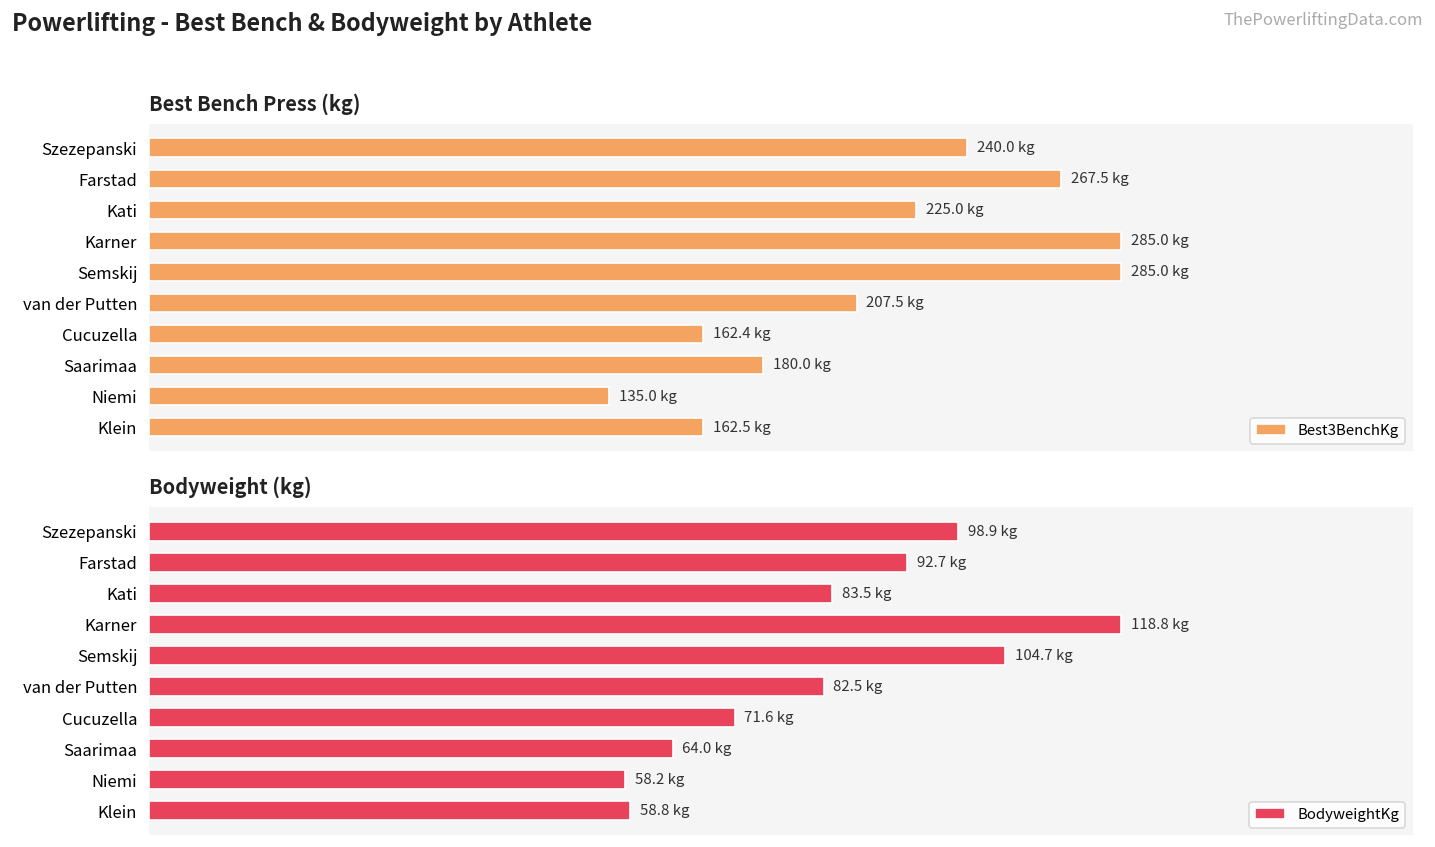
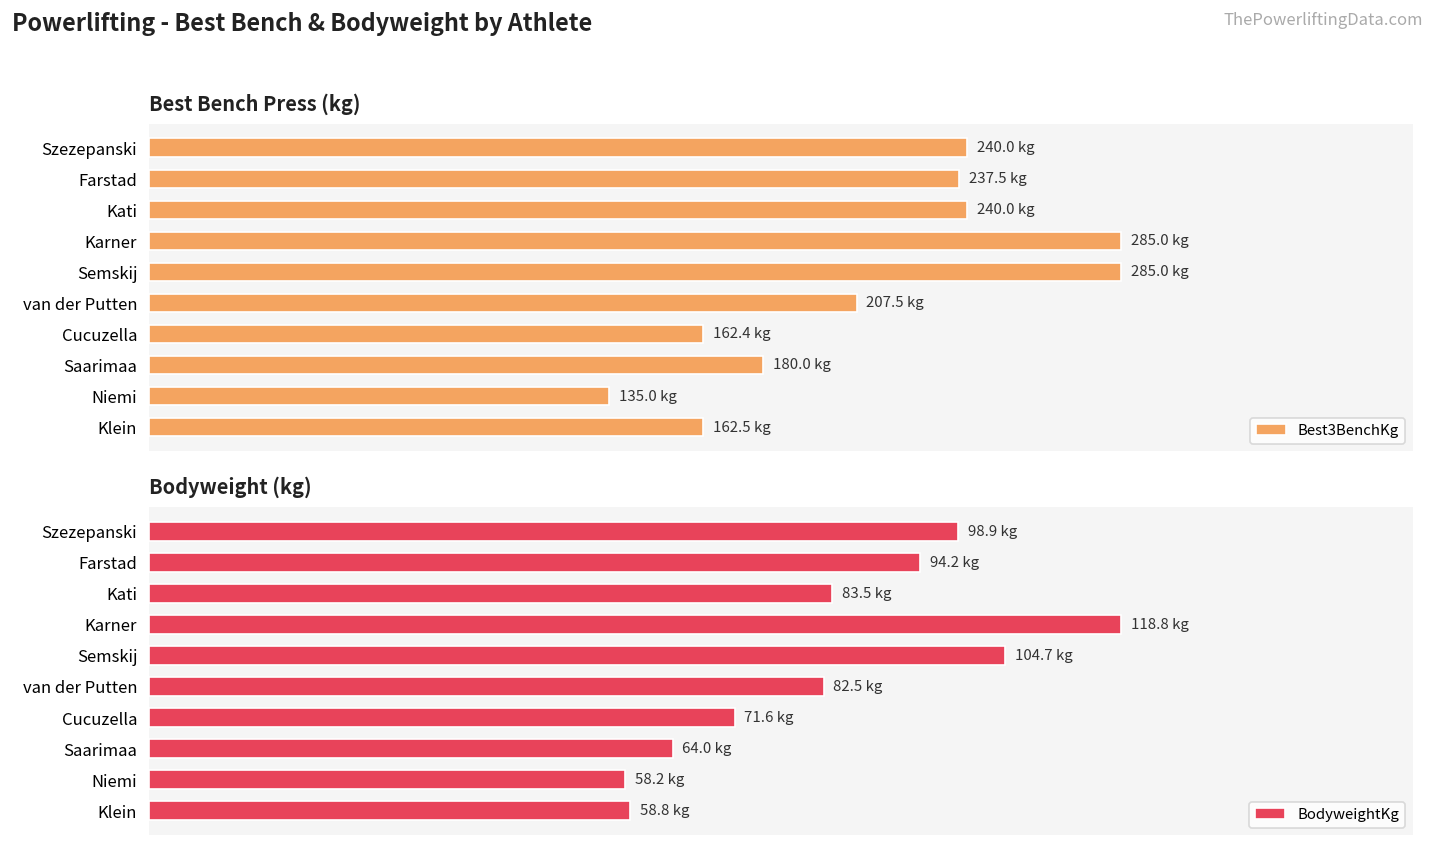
  {
    "Best Bench Press (kg)": {
      "Szezepanski": 240.0,
-     "Farstad": 267.5,
-     "Kati": 225.0,
+     "Farstad": 237.5,
+     "Kati": 240.0,
      "Karner": 285.0,
      "Semskij": 285.0,
      "van der Putten": 207.5,
      "Cucuzella": 162.4,
      "Saarimaa": 180.0,
      "Niemi": 135.0,
      "Klein": 162.5
    },
    "Bodyweight (kg)": {
      "Szezepanski": 98.9,
-     "Farstad": 92.7,
+     "Farstad": 94.2,
      "Kati": 83.5,
      "Karner": 118.8,
      "Semskij": 104.7,
      "van der Putten": 82.5,
      "Cucuzella": 71.6,
      "Saarimaa": 64.0,
      "Niemi": 58.2,
      "Klein": 58.8
    }
  }
